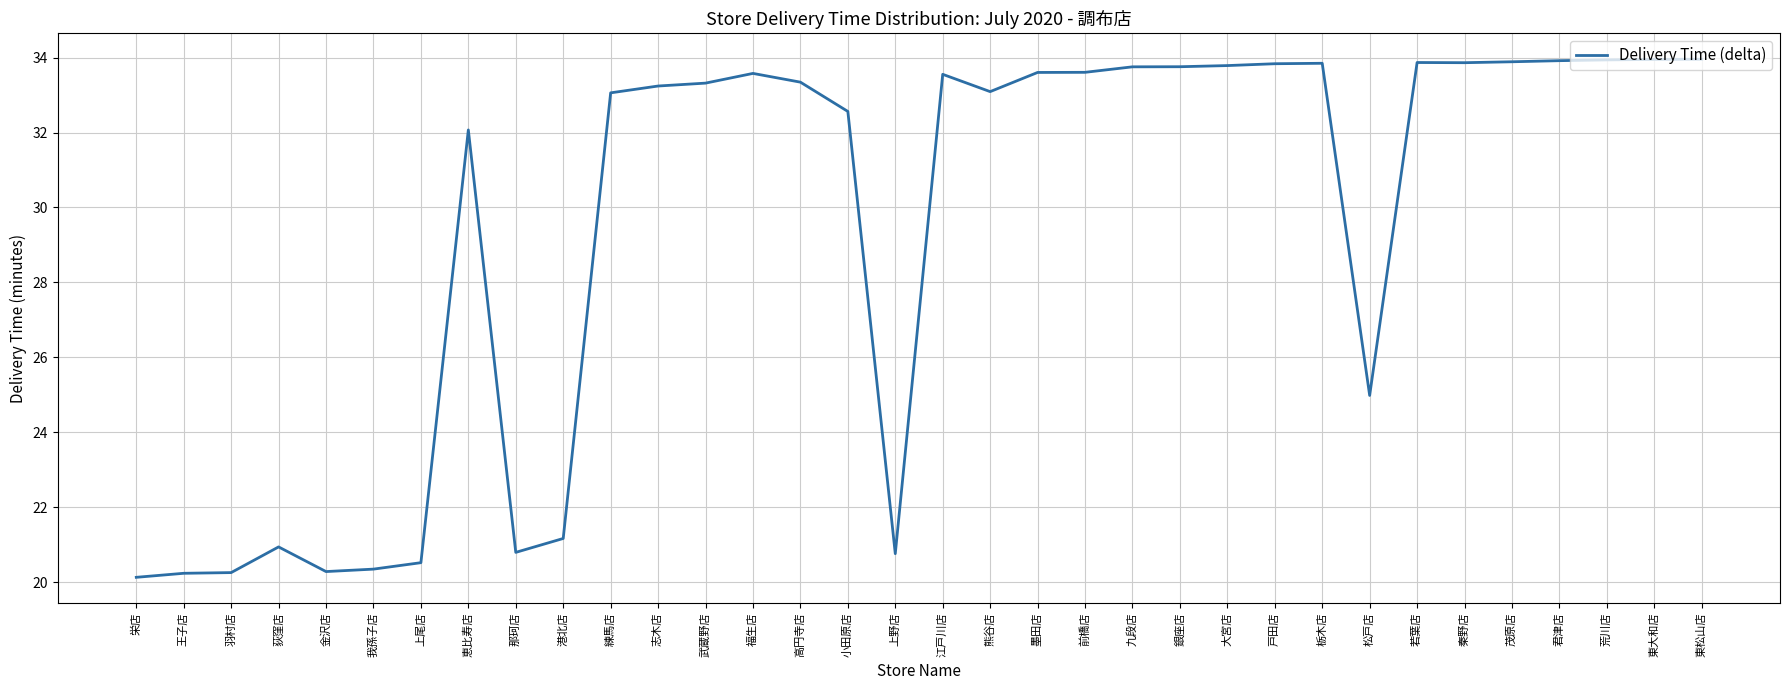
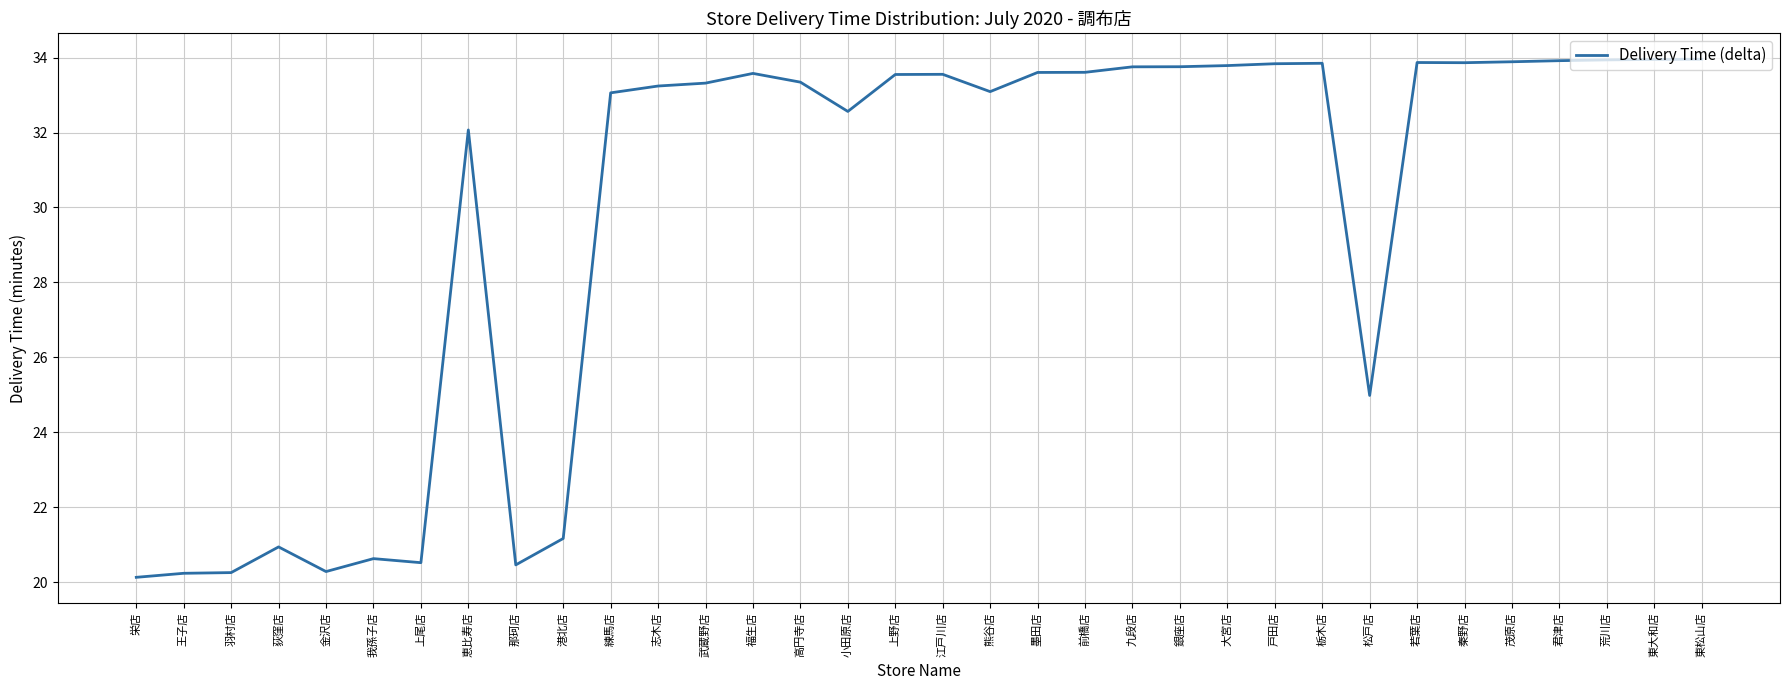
  {
    "栄店": 20.1,
    "王子店": 20.2,
    "羽村店": 20.3,
    "荻窪店": 20.9,
    "金沢店": 20.3,
-   "我孫子店": 20.3,
+   "我孫子店": 20.6,
    "上尾店": 20.5,
    "恵比寿店": 32.1,
-   "那珂店": 20.8,
+   "那珂店": 20.5,
    "港北店": 21.2,
    "練馬店": 33.1,
    "志木店": 33.2,
    "武蔵野店": 33.3,
    "福生店": 33.6,
    "高円寺店": 33.3,
    "小田原店": 32.6,
-   "上野店": 20.8,
+   "上野店": 33.5,
    "江戸川店": 33.6,
    "熊谷店": 33.1,
    "墨田店": 33.6,
    "前橋店": 33.6,
    "九段店": 33.8,
    "銀座店": 33.8,
    "大宮店": 33.8,
    "戸田店": 33.8,
    "栃木店": 33.8,
    "松戸店": 25.0,
    "若葉店": 33.9,
    "秦野店": 33.9,
    "茂原店": 33.9,
    "君津店": 33.9
  }
